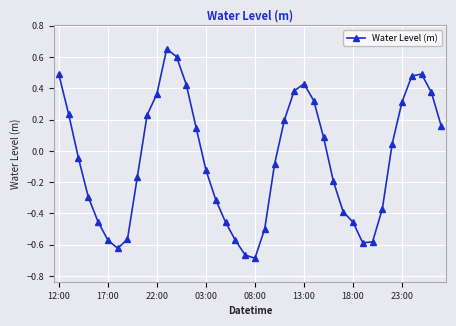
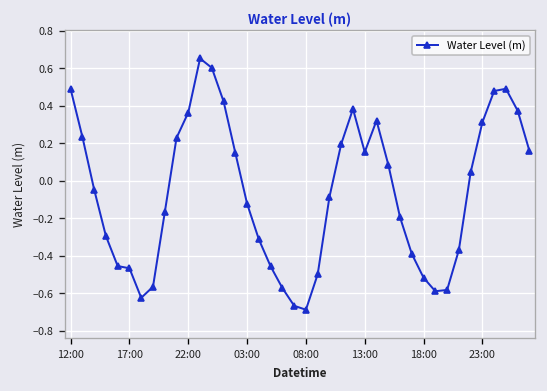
  {
    "12:00": 0.49,
-   "17:00": -0.57,
+   "17:00": -0.47,
    "22:00": 0.36,
    "03:00": -0.12,
    "08:00": -0.69,
-   "13:00": 0.43,
-   "18:00": -0.46,
+   "13:00": 0.15,
+   "18:00": -0.52,
    "23:00": 0.31
  }
